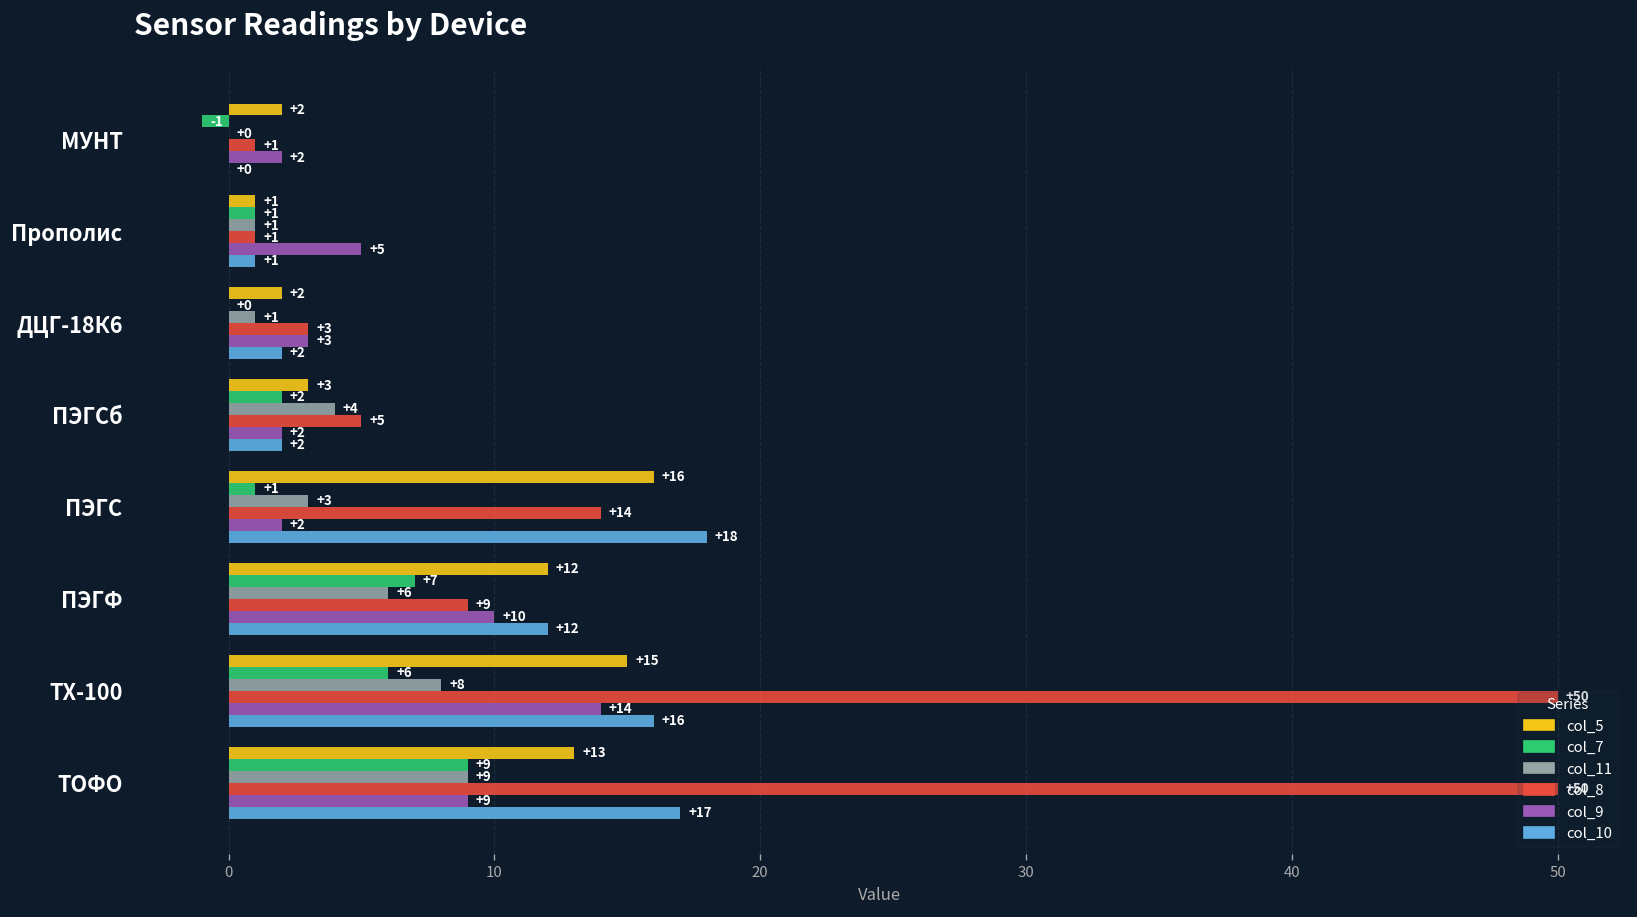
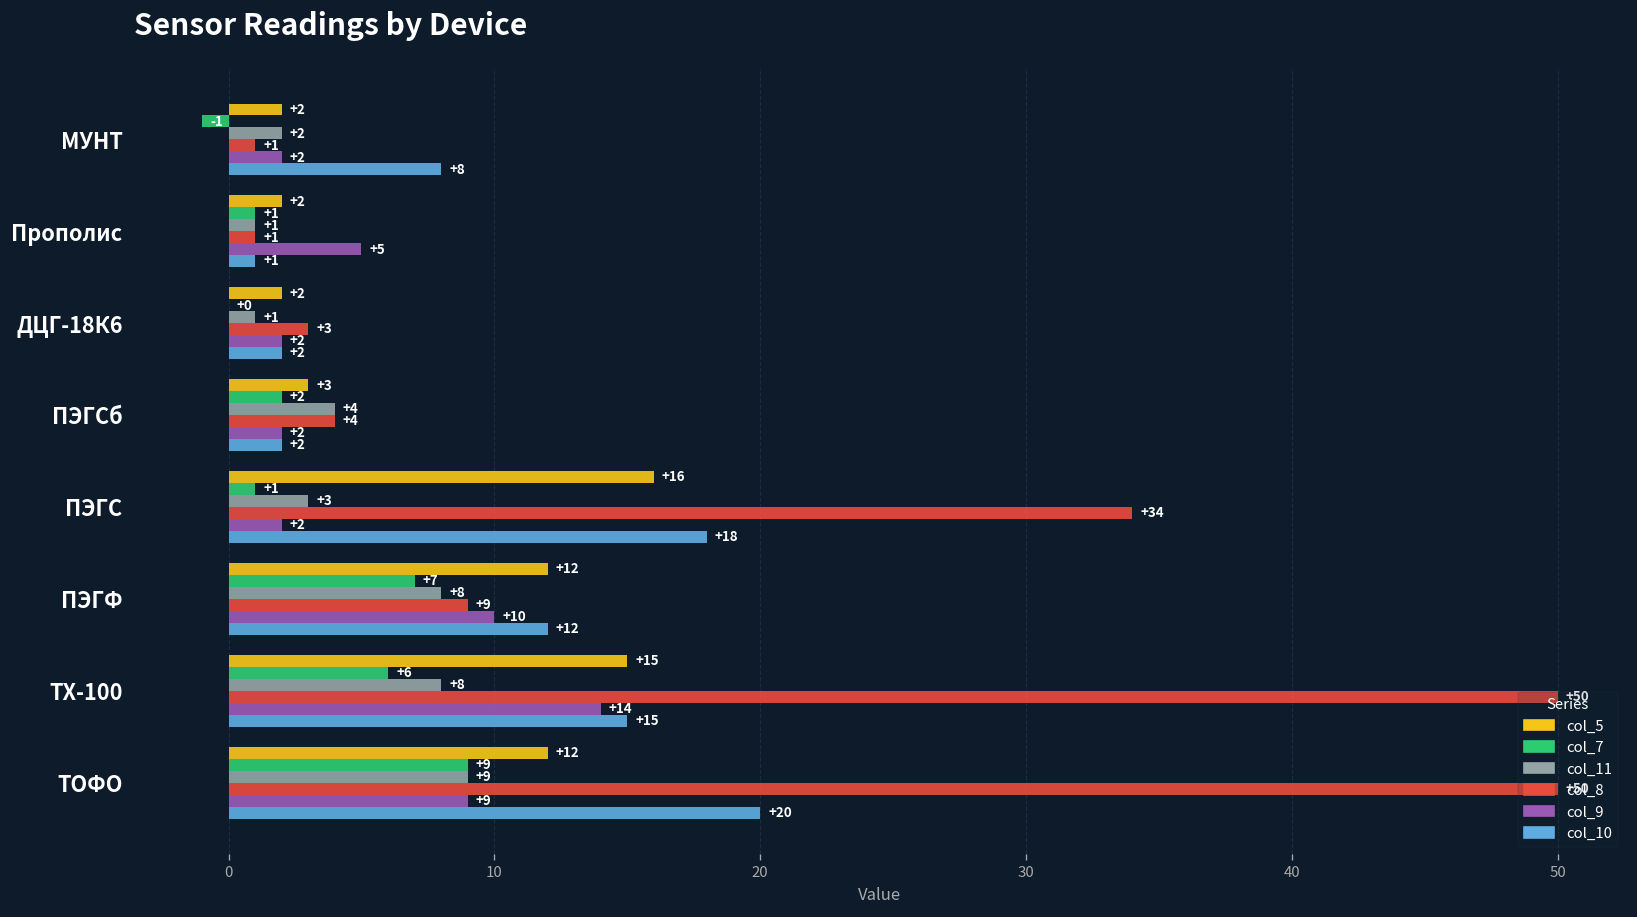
  {
    "col_5": {
      "МУНТ": "+2",
-     "Прополис": "+1",
+     "Прополис": "+2",
      "ДЦГ-18К6": "+2",
      "ПЭГСб": "+3",
      "ПЭГС": "+16",
      "ПЭГФ": "+12",
      "ТХ-100": "+15",
-     "ТОФО": "+13"
+     "ТОФО": "+12"
    },
    "col_7": {
      "МУНТ": "-1",
      "ДЦГ-18К6": "+0",
      "ПЭГСб": "+2",
      "ПЭГС": "+1",
      "ПЭГФ": "+7",
      "ТХ-100": "+6"
    },
    "col_11": {
-     "МУНТ": "+0",
+     "МУНТ": "+2",
      "ДЦГ-18К6": "+1",
      "ПЭГСб": "+4",
      "ПЭГС": "+3",
-     "ПЭГФ": "+6",
+     "ПЭГФ": "+8",
      "ТХ-100": "+8"
    },
    "col_8": {
      "МУНТ": "+1",
-     "ПЭГСб": "+5",
-     "ПЭГС": "+14",
+     "ПЭГСб": "+4",
+     "ПЭГС": "+34",
      "ПЭГФ": "+9"
    },
    "col_9": {
      "МУНТ": "+2",
      "Прополис": "+5",
-     "ДЦГ-18К6": "+3",
+     "ДЦГ-18К6": "+2",
      "ПЭГС": "+2",
      "ПЭГФ": "+10",
      "ТХ-100": "+14",
      "ТОФО": "+9"
    },
    "col_10": {
-     "МУНТ": "+0",
+     "МУНТ": "+8",
      "Прополис": "+1",
      "ДЦГ-18К6": "+2",
      "ПЭГС": "+18",
      "ПЭГФ": "+12",
-     "ТХ-100": "+16",
-     "ТОФО": "+17"
+     "ТХ-100": "+15",
+     "ТОФО": "+20"
    }
  }
